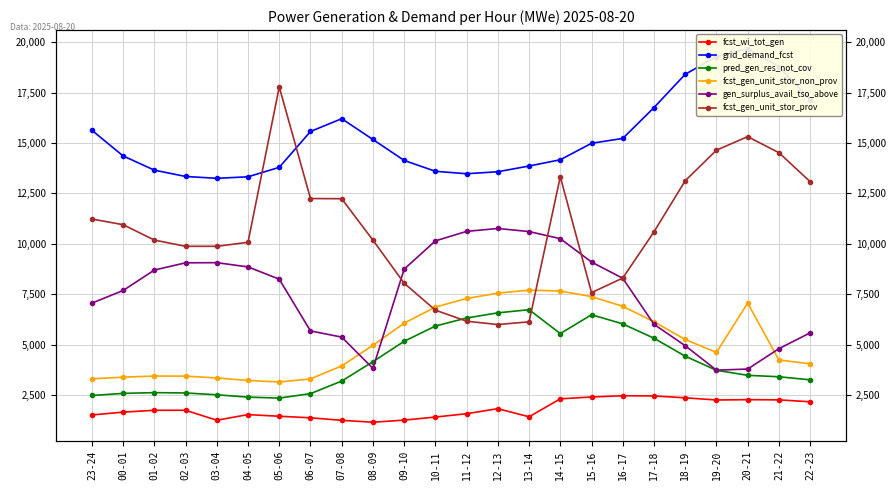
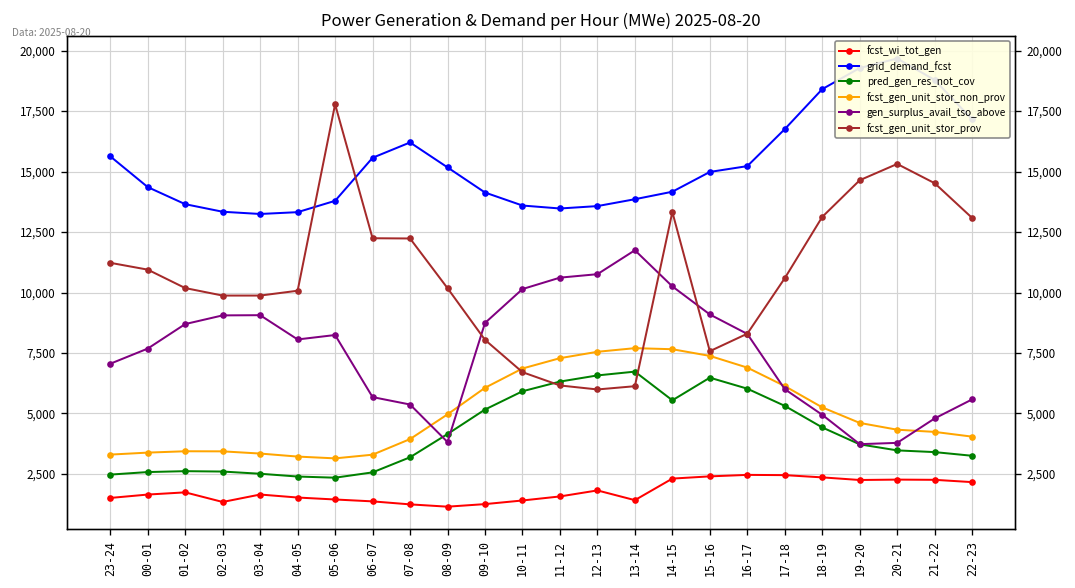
  {
    "fcst_wi_tot_gen": {
      "23-24": "1,500",
      "00-01": "1,600",
      "01-02": "1,700",
-     "02-03": "1,700",
-     "03-04": "1,200",
+     "02-03": "1,300",
+     "03-04": "1,600",
      "04-05": "1,500",
      "05-06": "1,400",
      "06-07": "1,400",
      "07-08": "1,200",
      "08-09": "1,100",
      "09-10": "1,300",
      "10-11": "1,400",
      "11-12": "1,600",
      "12-13": "1,800",
      "13-14": "1,400",
      "14-15": "2,300",
      "15-16": "2,400",
      "16-17": "2,500",
      "17-18": "2,500",
      "18-19": "2,400",
      "19-20": "2,300",
      "20-21": "2,300",
      "21-22": "2,300",
      "22-23": "2,200"
    },
    "grid_demand_fcst": {
      "23-24": "15,600",
      "00-01": "14,400",
      "01-02": "13,700",
      "02-03": "13,300",
      "03-04": "13,200",
      "04-05": "13,300",
      "05-06": "13,800",
      "06-07": "15,600",
      "07-08": "16,200",
      "08-09": "15,200",
      "09-10": "14,100",
      "10-11": "13,600",
      "11-12": "13,500",
      "12-13": "13,600",
      "13-14": "13,900",
      "14-15": "14,200",
      "15-16": "15,000",
      "16-17": "15,200",
      "17-18": "16,800",
      "18-19": "18,400"
    },
    "pred_gen_res_not_cov": {
      "23-24": "2,500",
      "00-01": "2,600",
      "01-02": "2,600",
      "02-03": "2,600",
      "03-04": "2,500",
      "04-05": "2,400",
      "05-06": "2,300",
      "06-07": "2,600",
      "07-08": "3,200",
      "08-09": "4,200",
      "09-10": "5,200",
      "10-11": "5,900",
      "11-12": "6,300",
      "12-13": "6,600",
      "13-14": "6,700",
      "14-15": "5,500",
      "15-16": "6,500",
      "16-17": "6,000",
      "17-18": "5,300",
      "18-19": "4,400",
      "20-21": "3,500",
      "21-22": "3,400",
      "22-23": "3,300"
    },
    "fcst_gen_unit_stor_non_prov": {
      "23-24": "3,300",
      "00-01": "3,400",
      "01-02": "3,400",
      "02-03": "3,400",
      "03-04": "3,300",
      "04-05": "3,200",
      "05-06": "3,100",
      "06-07": "3,300",
      "07-08": "3,900",
      "08-09": "5,000",
      "09-10": "6,100",
      "10-11": "6,900",
      "11-12": "7,300",
      "12-13": "7,600",
      "13-14": "7,700",
      "14-15": "7,700",
      "15-16": "7,400",
      "16-17": "6,900",
      "17-18": "6,100",
      "18-19": "5,300",
      "19-20": "4,600",
-     "20-21": "7,100",
+     "20-21": "4,300",
      "21-22": "4,200",
      "22-23": "4,000"
    },
    "gen_surplus_avail_tso_above": {
      "23-24": "7,100",
      "00-01": "7,700",
      "01-02": "8,700",
      "02-03": "9,100",
      "03-04": "9,100",
-     "04-05": "8,900",
+     "04-05": "8,100",
      "05-06": "8,200",
      "06-07": "5,700",
      "07-08": "5,400",
      "08-09": "3,800",
      "09-10": "8,700",
      "10-11": "10,100",
      "11-12": "10,600",
      "12-13": "10,800",
-     "13-14": "10,600",
+     "13-14": "11,700",
      "14-15": "10,300",
      "15-16": "9,100",
      "17-18": "6,000",
      "18-19": "4,900",
      "20-21": "3,800",
      "21-22": "4,800",
      "22-23": "5,600"
    },
    "fcst_gen_unit_stor_prov": {
      "23-24": "11,200",
      "00-01": "10,900",
      "01-02": "10,200",
      "02-03": "9,900",
      "03-04": "9,900",
      "04-05": "10,100",
      "05-06": "17,800",
      "06-07": "12,200",
      "07-08": "12,200",
      "08-09": "10,200",
      "09-10": "8,000",
      "10-11": "6,700",
      "11-12": "6,200",
      "12-13": "6,000",
      "13-14": "6,100",
      "14-15": "13,300",
      "15-16": "7,600",
      "17-18": "10,600",
      "18-19": "13,100",
      "19-20": "14,600",
      "20-21": "15,300",
      "21-22": "14,500",
      "22-23": "13,100"
    }
  }
